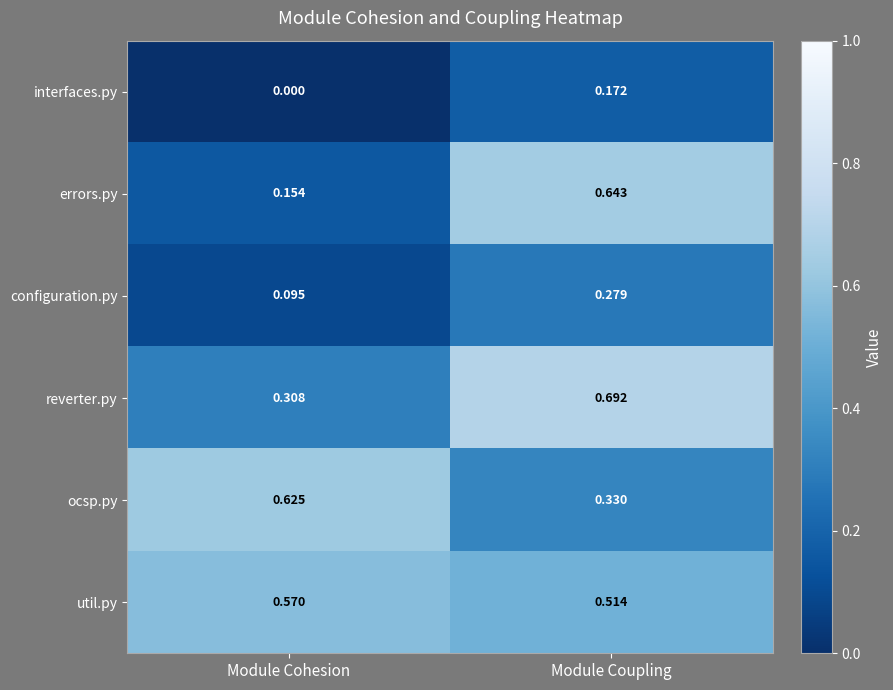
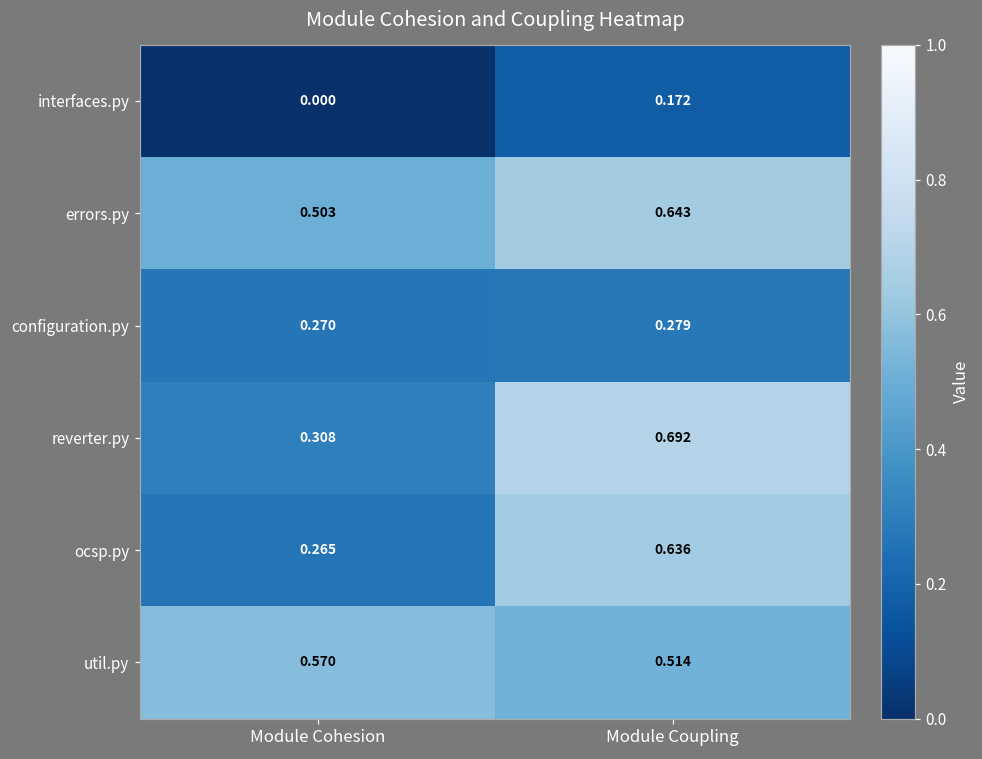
  {
    "interfaces.py": {
      "Module Cohesion": 0.000,
      "Module Coupling": 0.172
    },
    "errors.py": {
-     "Module Cohesion": 0.154,
+     "Module Cohesion": 0.503,
      "Module Coupling": 0.643
    },
    "configuration.py": {
-     "Module Cohesion": 0.095,
+     "Module Cohesion": 0.270,
      "Module Coupling": 0.279
    },
    "reverter.py": {
      "Module Cohesion": 0.308,
      "Module Coupling": 0.692
    },
    "ocsp.py": {
-     "Module Cohesion": 0.625,
-     "Module Coupling": 0.330
+     "Module Cohesion": 0.265,
+     "Module Coupling": 0.636
    },
    "util.py": {
      "Module Cohesion": 0.570,
      "Module Coupling": 0.514
    }
  }
